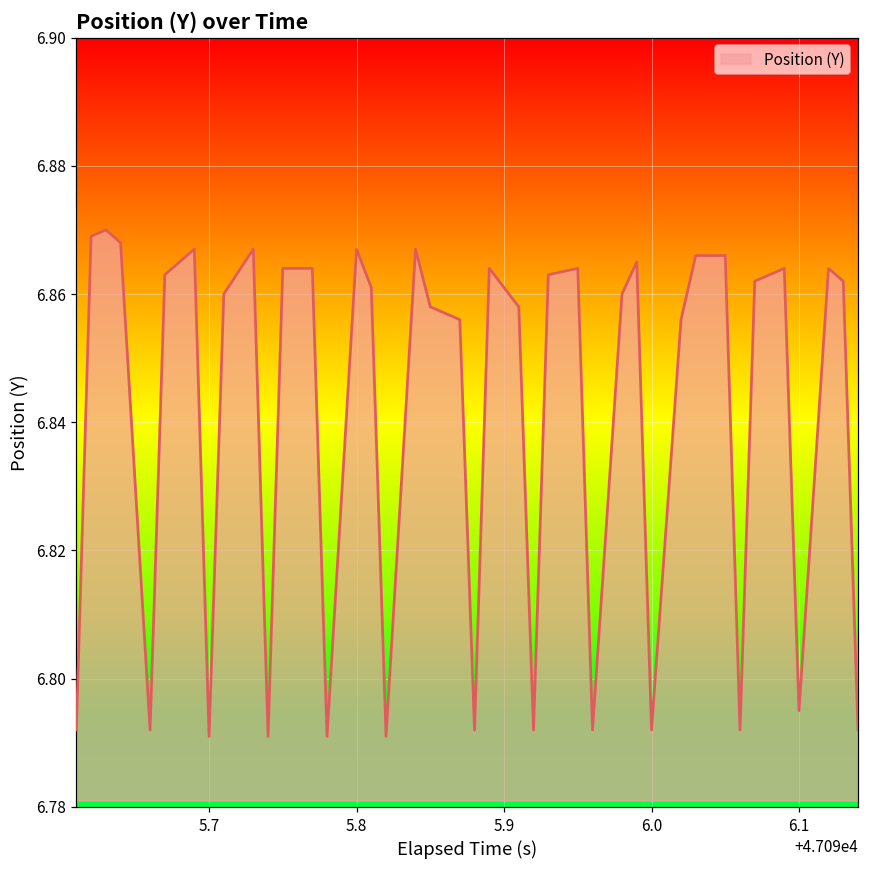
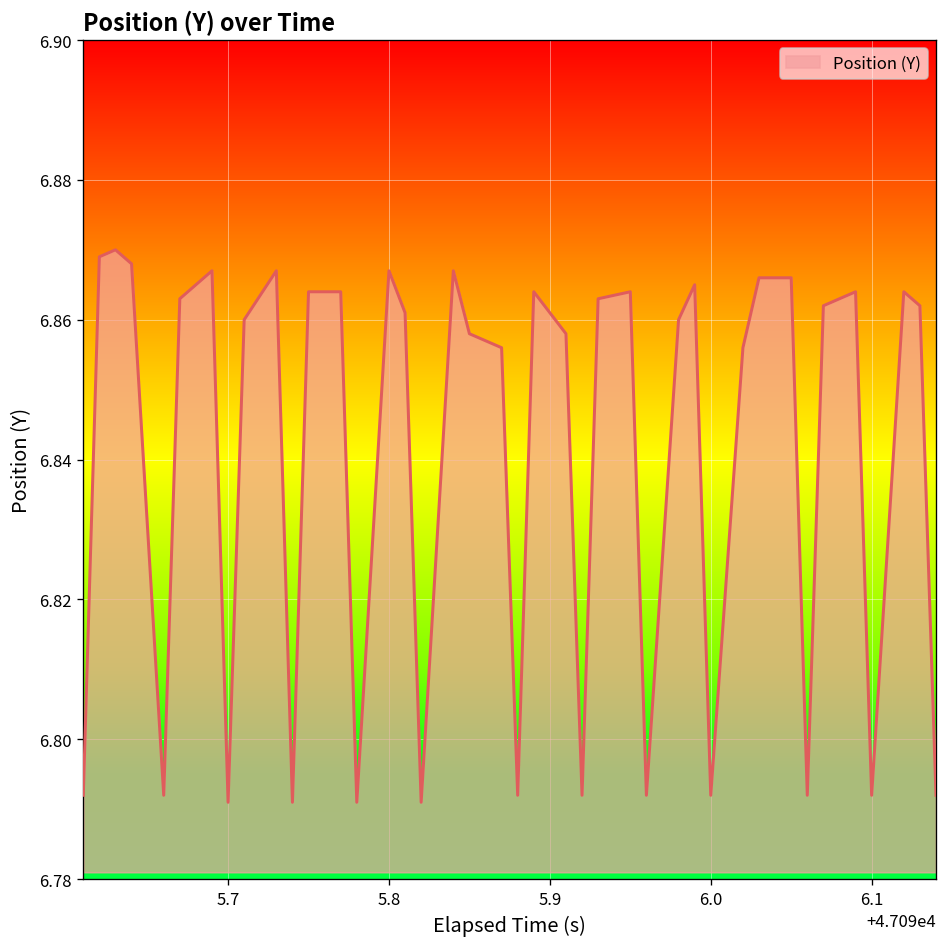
  {
    "5.7": 6.791,
    "5.8": 6.867,
    "6.0": 6.792,
-   "6.1": 6.795
+   "6.1": 6.792
  }
